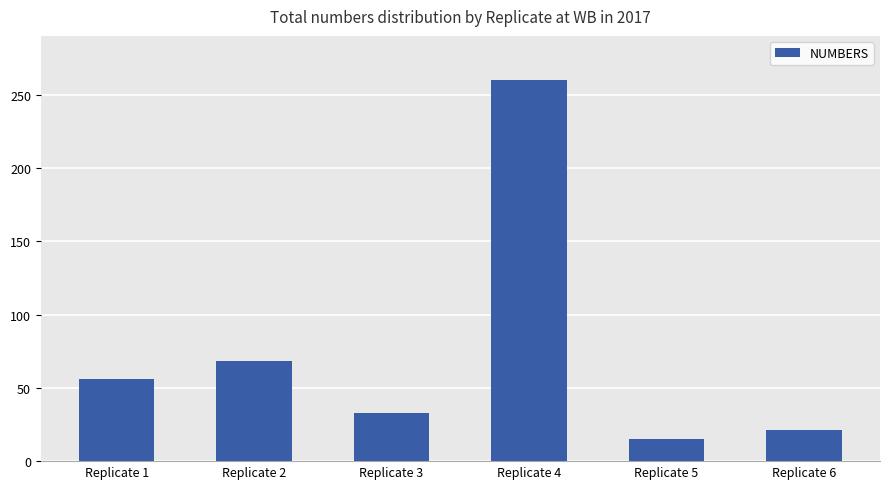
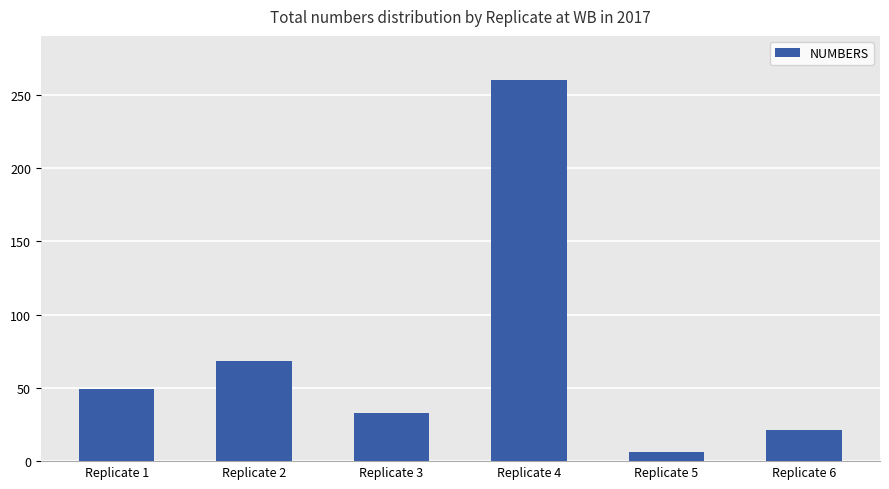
  {
-   "Replicate 1": 56,
+   "Replicate 1": 49,
    "Replicate 2": 68,
    "Replicate 3": 33,
    "Replicate 4": 260,
-   "Replicate 5": 15,
+   "Replicate 5": 6,
    "Replicate 6": 21
  }
